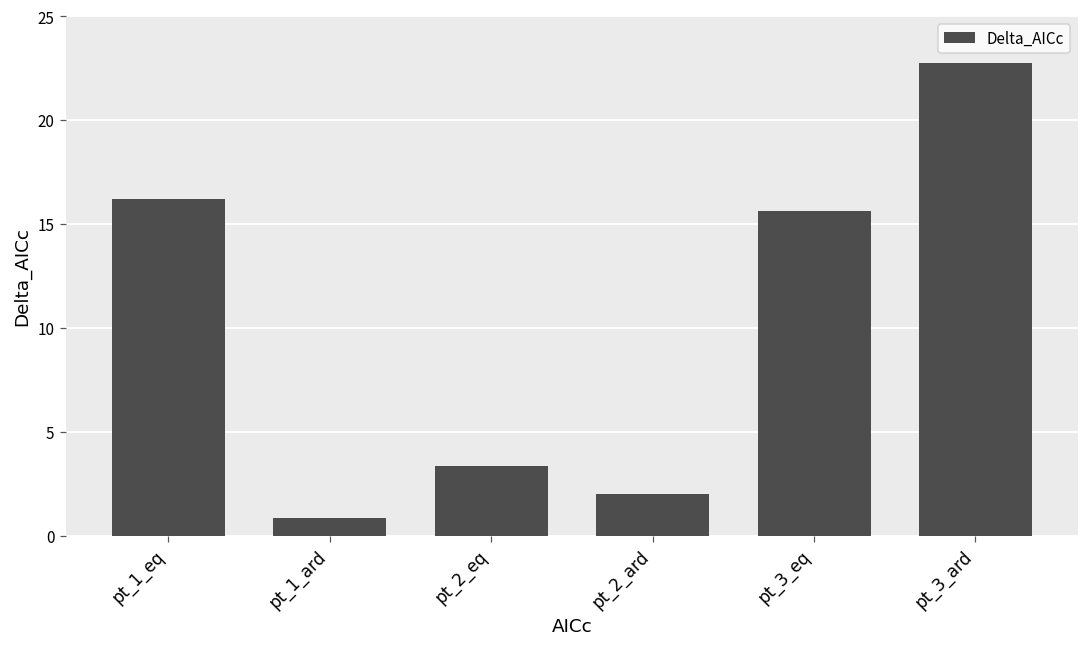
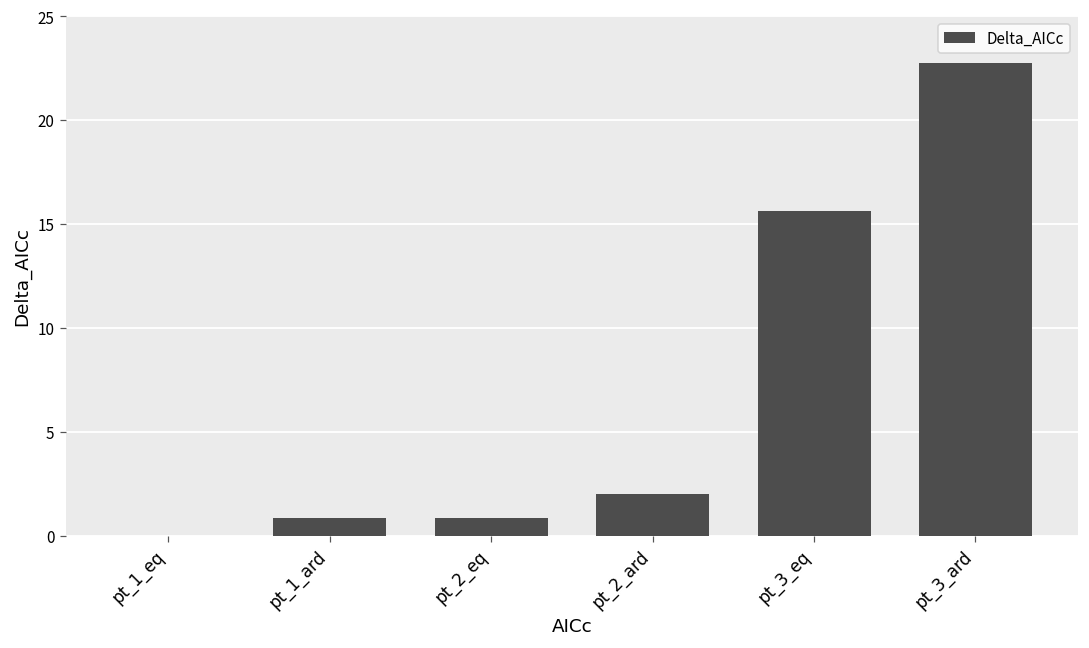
  {
-   "pt_1_eq": 16.2,
+   "pt_1_eq": 0.0,
    "pt_1_ard": 0.8,
-   "pt_2_eq": 3.3,
+   "pt_2_eq": 0.8,
    "pt_2_ard": 2.0,
    "pt_3_eq": 15.6,
    "pt_3_ard": 22.7
  }
